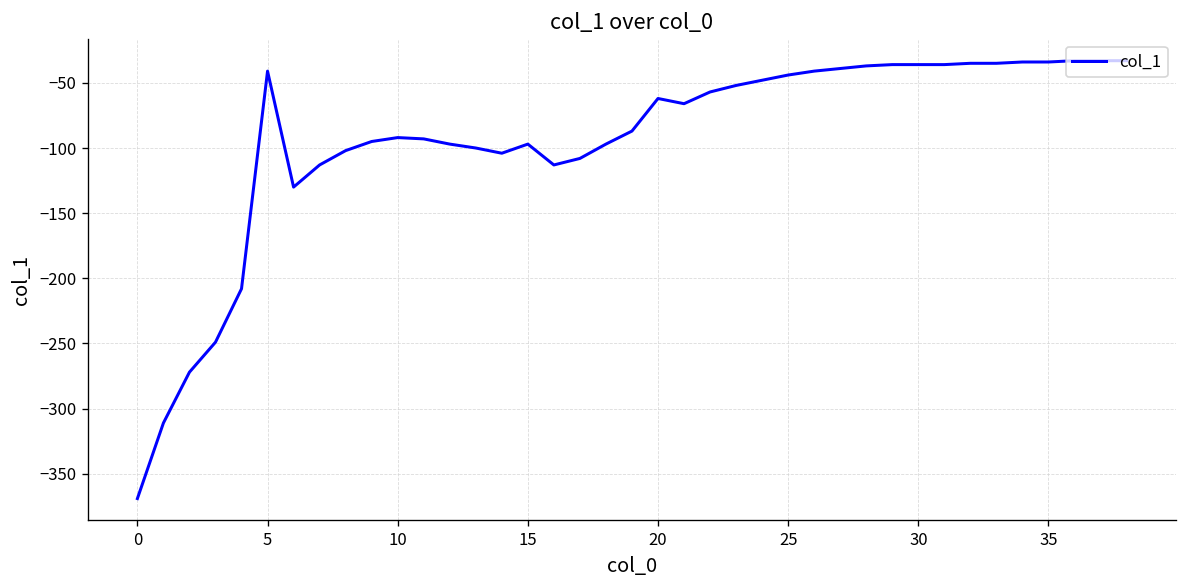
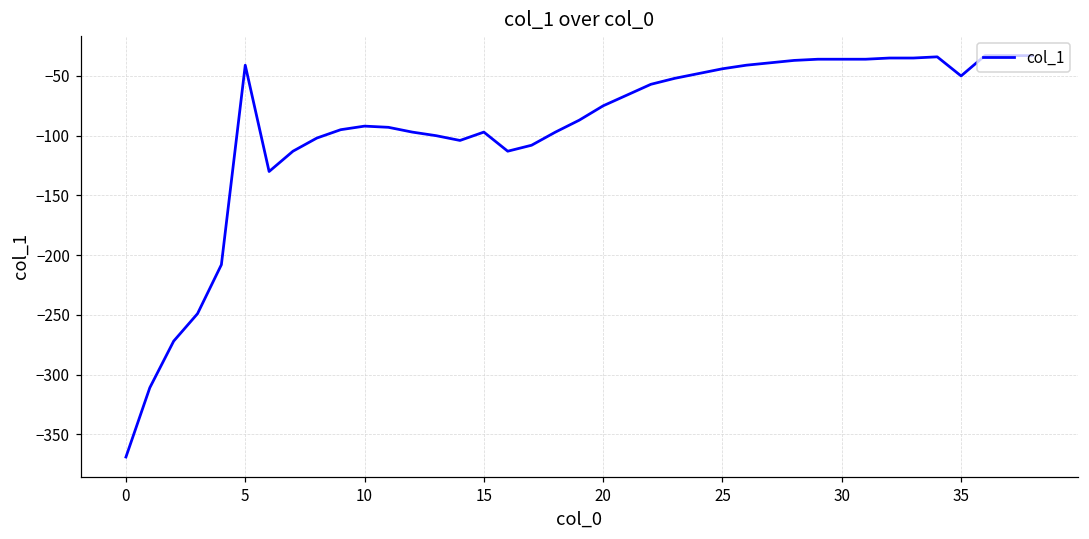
  {
    "0": -369,
    "5": -41,
    "10": -92,
    "15": -97,
-   "20": -62,
+   "20": -75,
    "25": -44,
    "30": -36,
-   "35": -34
+   "35": -50
  }
